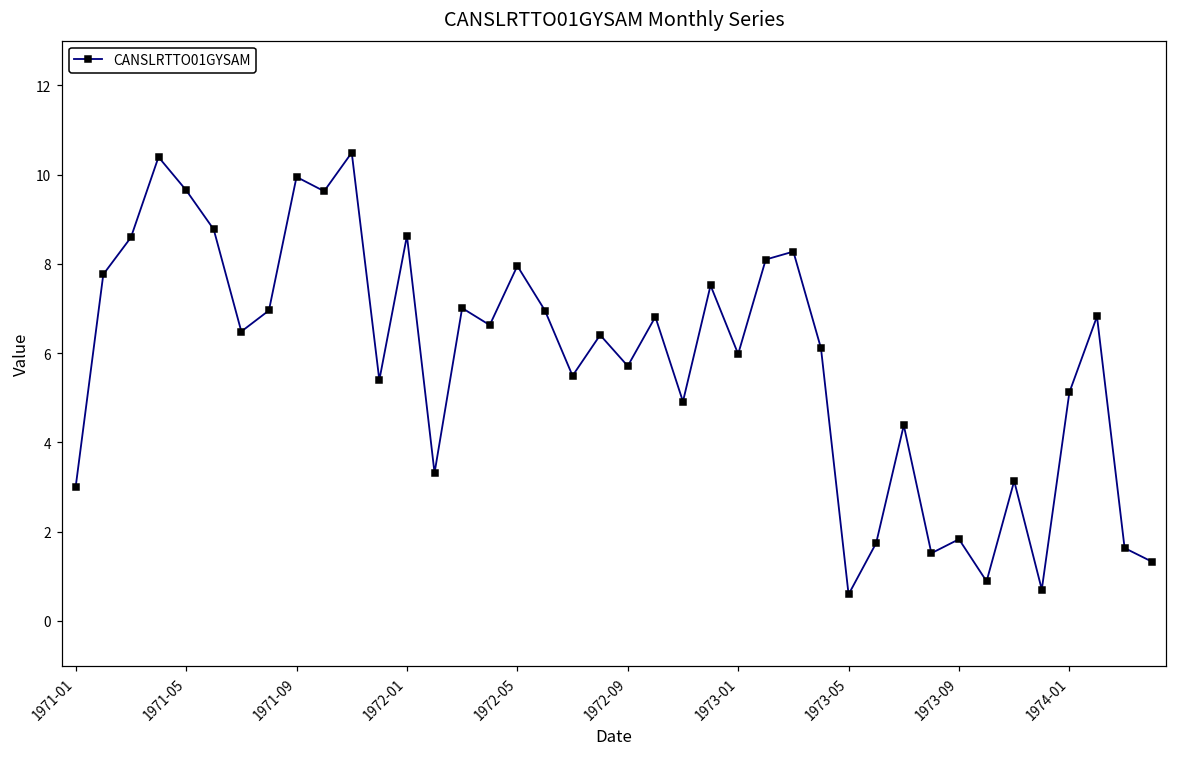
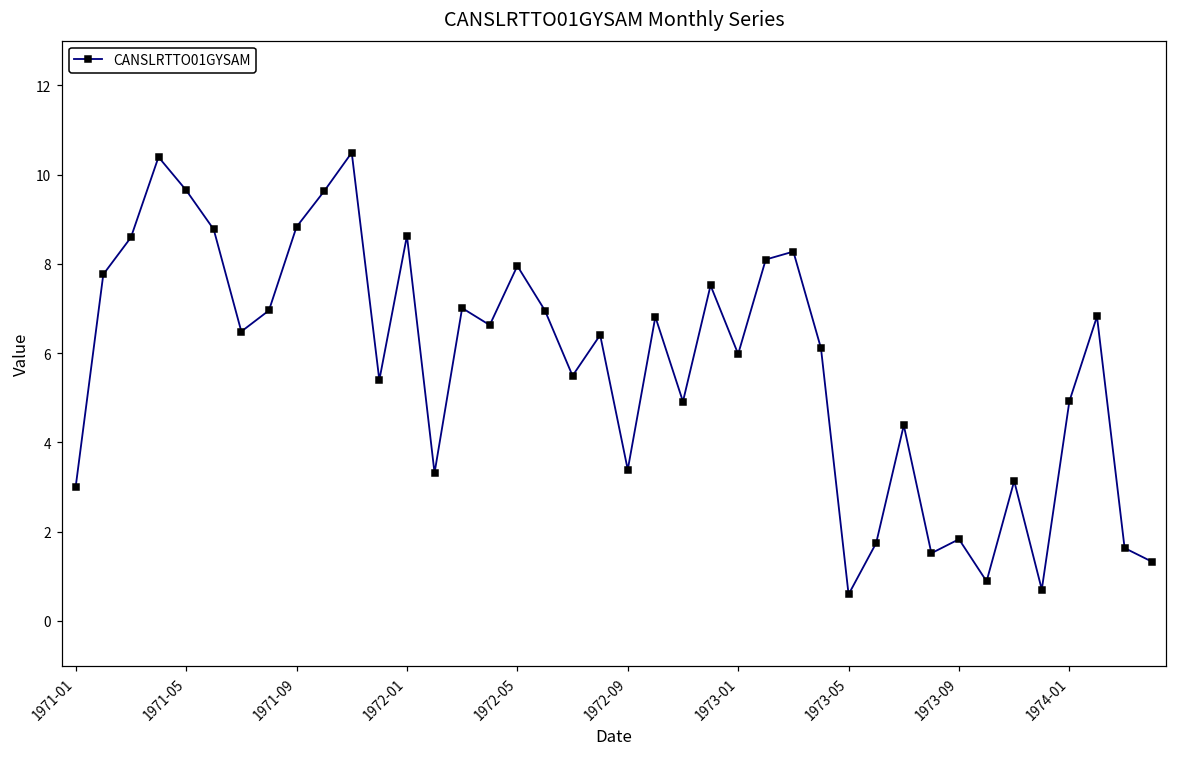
  {
    "1971-01": 3.0,
    "1971-05": 9.7,
-   "1971-09": 9.9,
+   "1971-09": 8.8,
    "1972-01": 8.6,
    "1972-05": 8.0,
-   "1972-09": 5.7,
+   "1972-09": 3.4,
    "1973-01": 6.0,
    "1973-05": 0.6,
    "1973-09": 1.8,
-   "1974-01": 5.1
+   "1974-01": 4.9
  }
